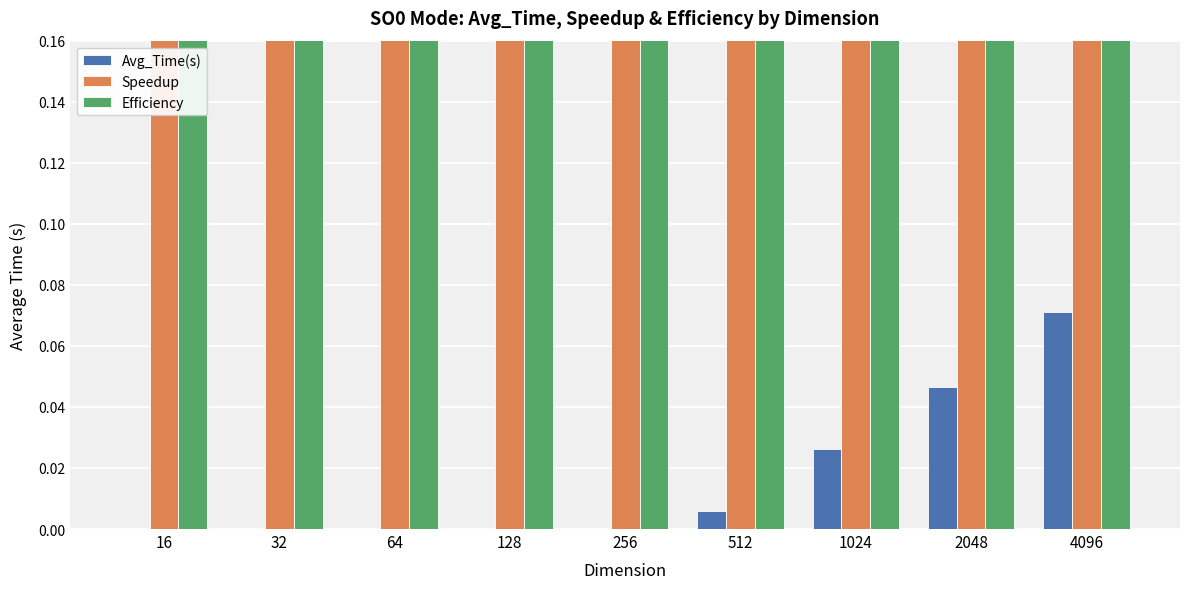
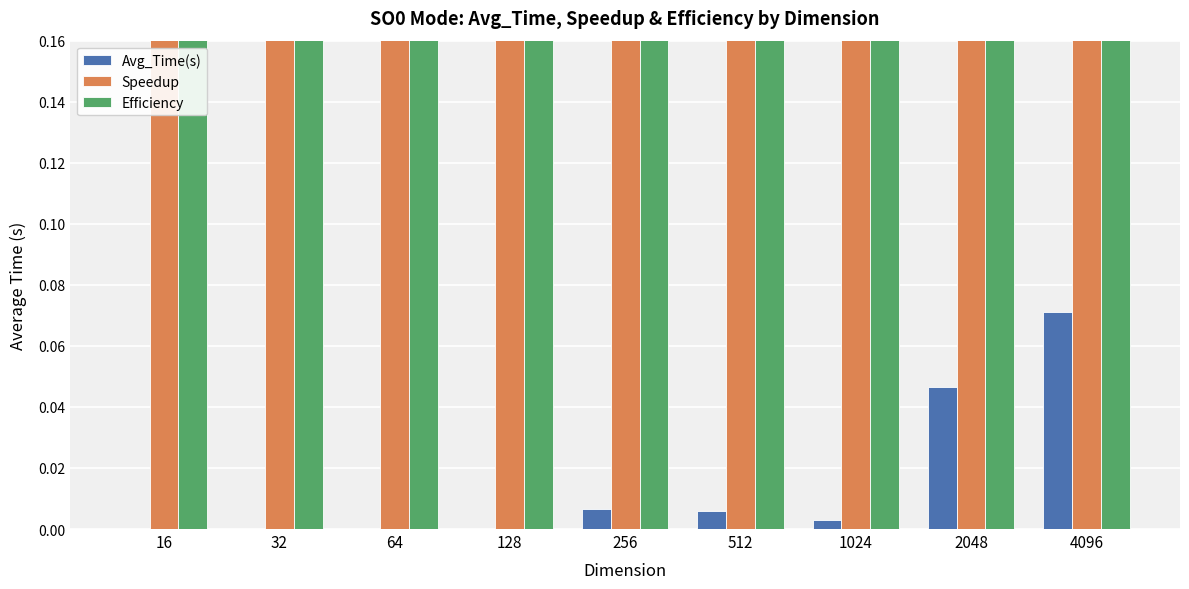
  {
    "Avg_Time(s)": {
-     "256": 0.000,
+     "256": 0.006,
      "512": 0.006,
-     "1024": 0.026,
+     "1024": 0.003,
      "2048": 0.047,
      "4096": 0.071
    }
  }
